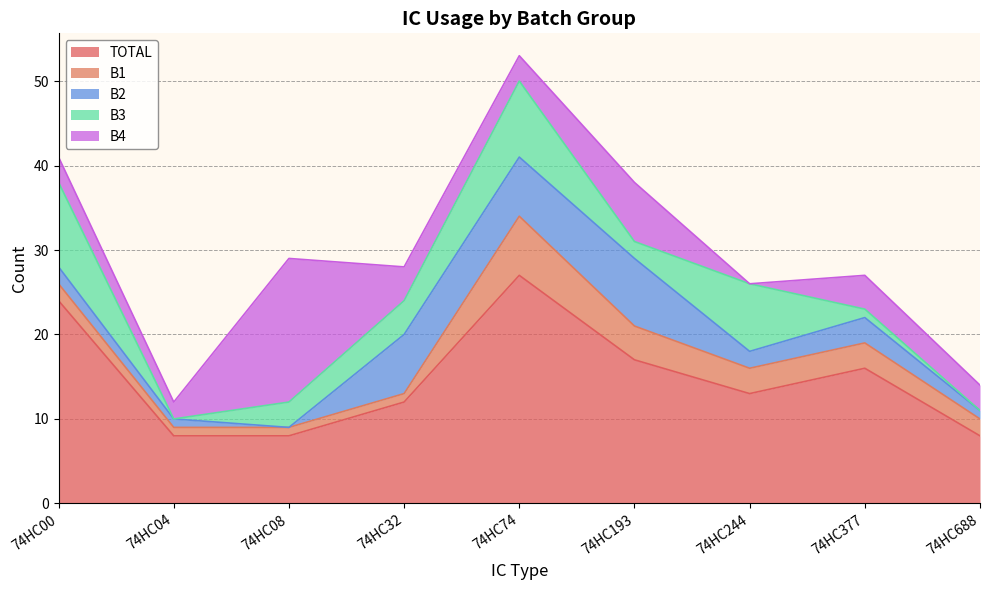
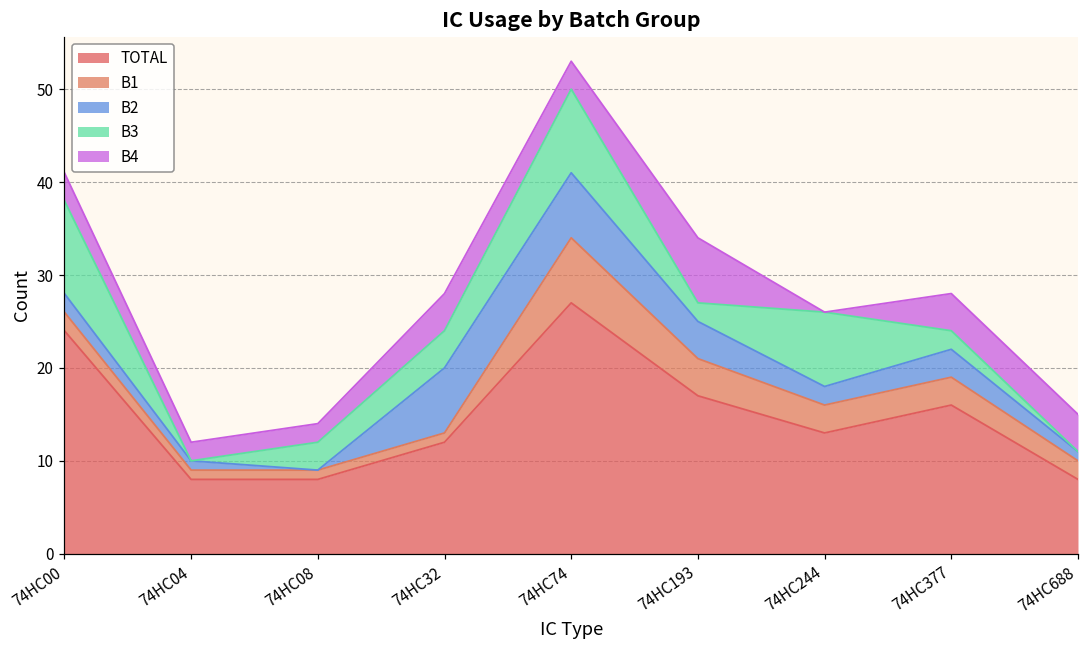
  {
    "B2": {
      "74HC00": 2,
      "74HC32": 7,
      "74HC74": 7,
-     "74HC193": 8,
+     "74HC193": 4,
      "74HC244": 2,
      "74HC377": 3
    },
    "B3": {
      "74HC00": 10,
      "74HC08": 3,
      "74HC32": 4,
      "74HC74": 9,
      "74HC193": 2,
-     "74HC377": 1
+     "74HC377": 2
    },
    "B4": {
      "74HC00": 3,
      "74HC04": 2,
-     "74HC08": 17,
+     "74HC08": 2,
      "74HC32": 4,
      "74HC74": 3,
      "74HC193": 7,
      "74HC377": 4,
-     "74HC688": 3
+     "74HC688": 4
    }
  }
